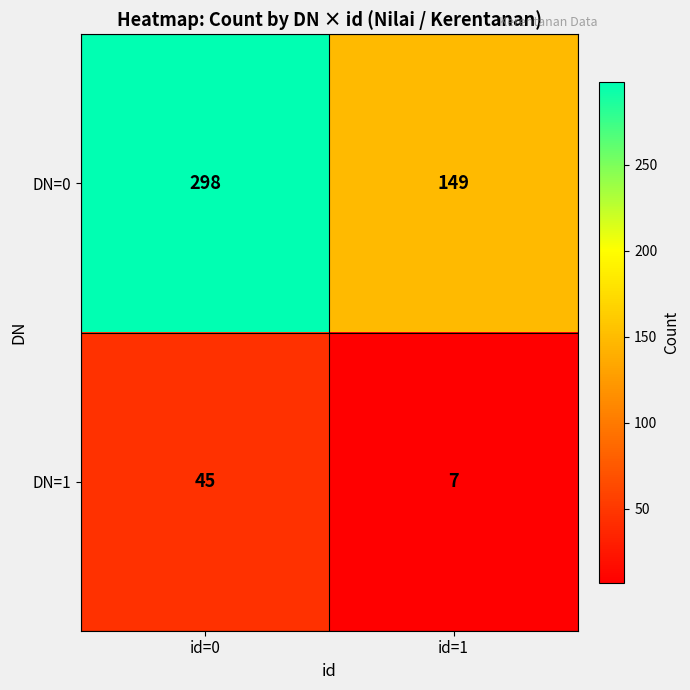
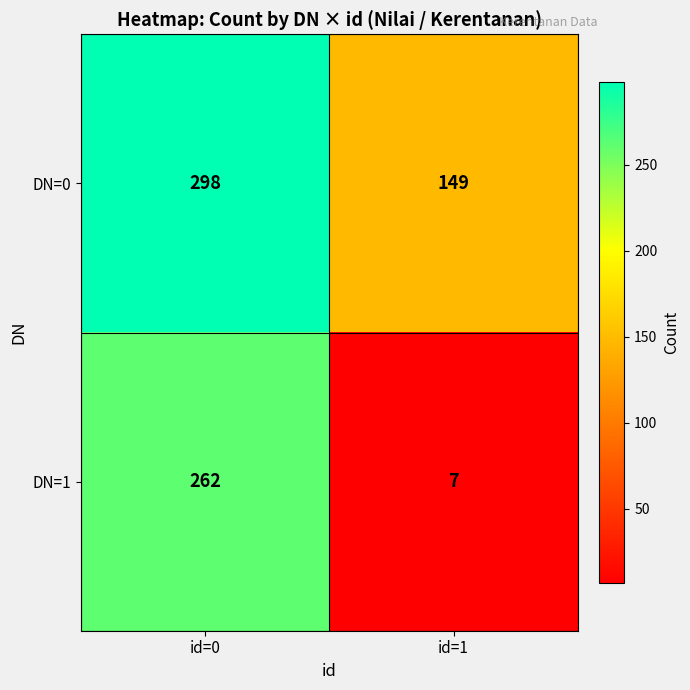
  {
    "DN=0": {
      "id=0": 298,
      "id=1": 149
    },
    "DN=1": {
-     "id=0": 45,
+     "id=0": 262,
      "id=1": 7
    }
  }
